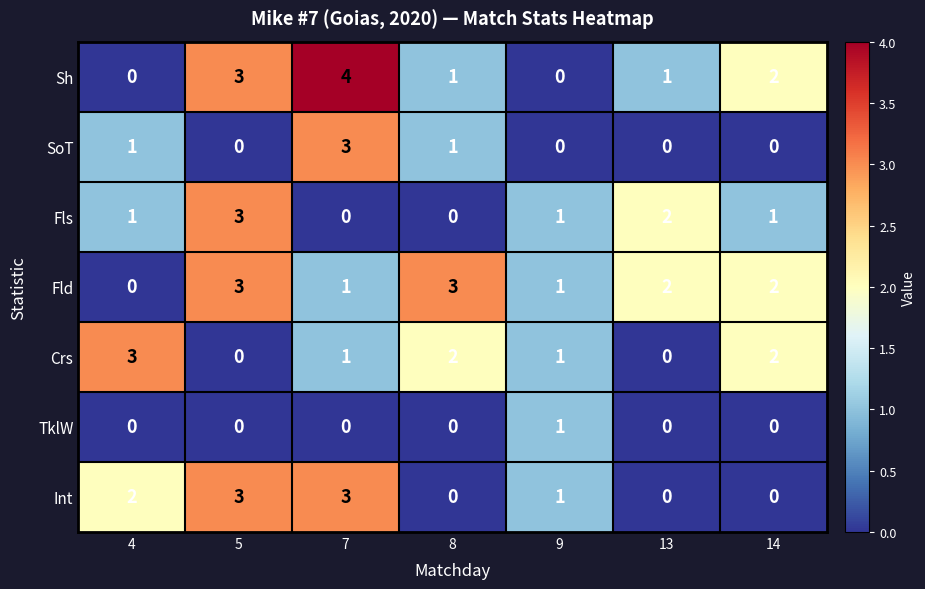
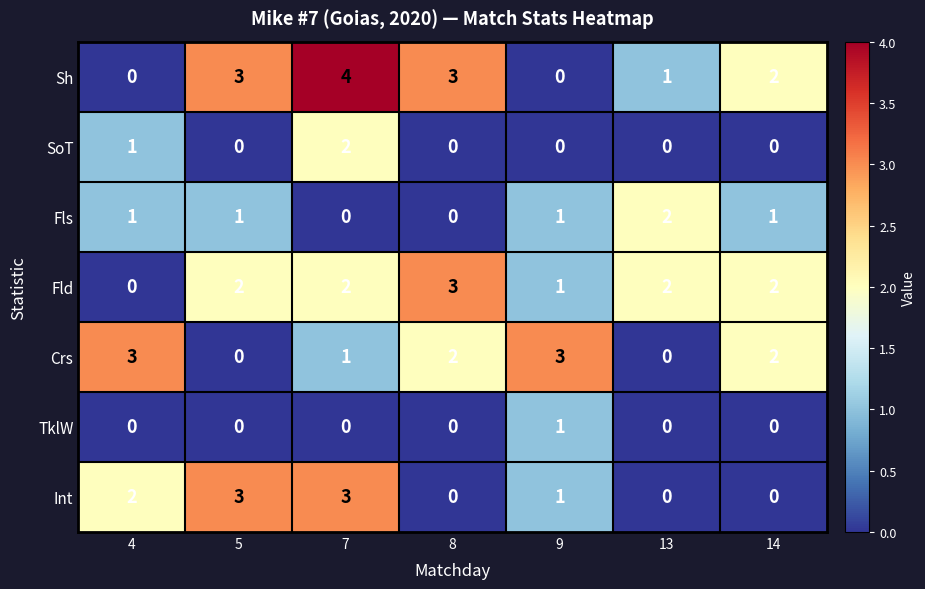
  {
    "Sh": {
      "4": 0,
      "5": 3,
      "7": 4,
-     "8": 1,
+     "8": 3,
      "9": 0,
      "13": 1,
      "14": 2
    },
    "SoT": {
      "4": 1,
      "5": 0,
-     "7": 3,
-     "8": 1,
+     "7": 2,
+     "8": 0,
      "9": 0,
      "13": 0,
      "14": 0
    },
    "Fls": {
      "4": 1,
-     "5": 3,
+     "5": 1,
      "7": 0,
      "8": 0,
      "9": 1,
      "13": 2,
      "14": 1
    },
    "Fld": {
      "4": 0,
-     "5": 3,
-     "7": 1,
+     "5": 2,
+     "7": 2,
      "8": 3,
      "9": 1,
      "13": 2,
      "14": 2
    },
    "Crs": {
      "4": 3,
      "5": 0,
      "7": 1,
      "8": 2,
-     "9": 1,
+     "9": 3,
      "13": 0,
      "14": 2
    },
    "TklW": {
      "4": 0,
      "5": 0,
      "7": 0,
      "8": 0,
      "9": 1,
      "13": 0,
      "14": 0
    },
    "Int": {
      "4": 2,
      "5": 3,
      "7": 3,
      "8": 0,
      "9": 1,
      "13": 0,
      "14": 0
    }
  }
